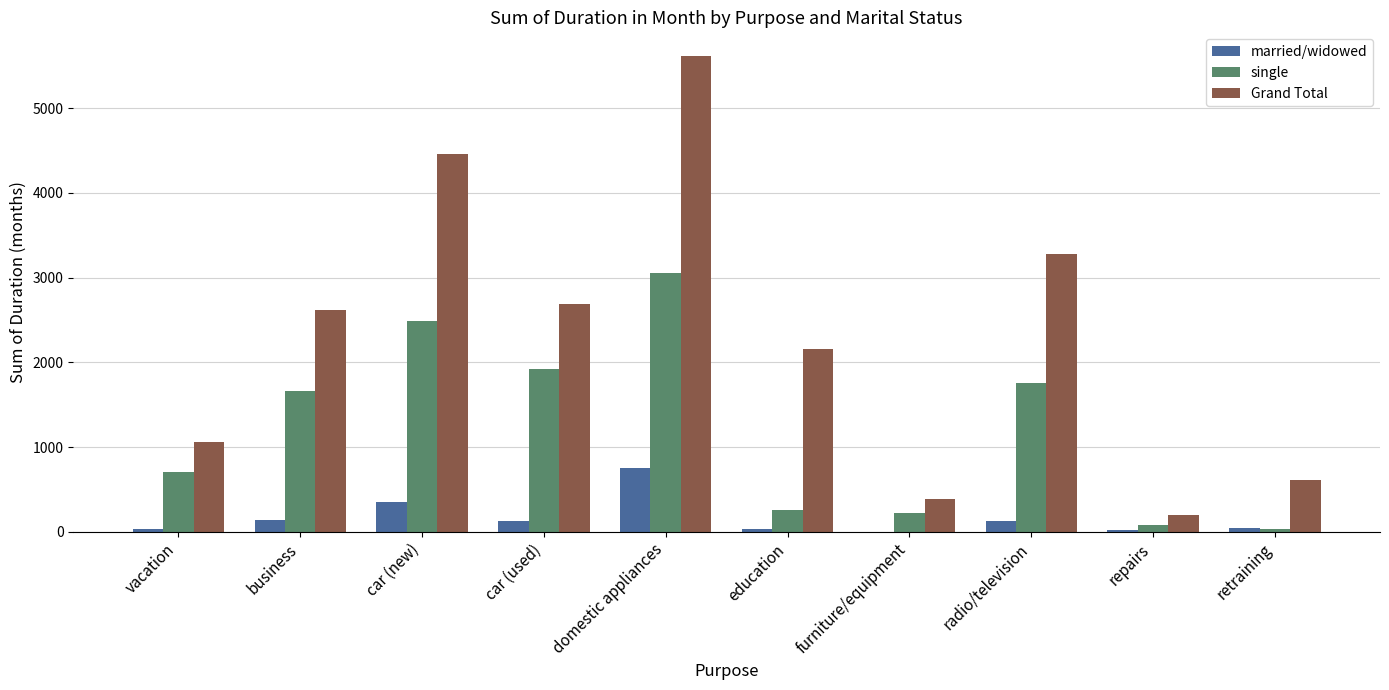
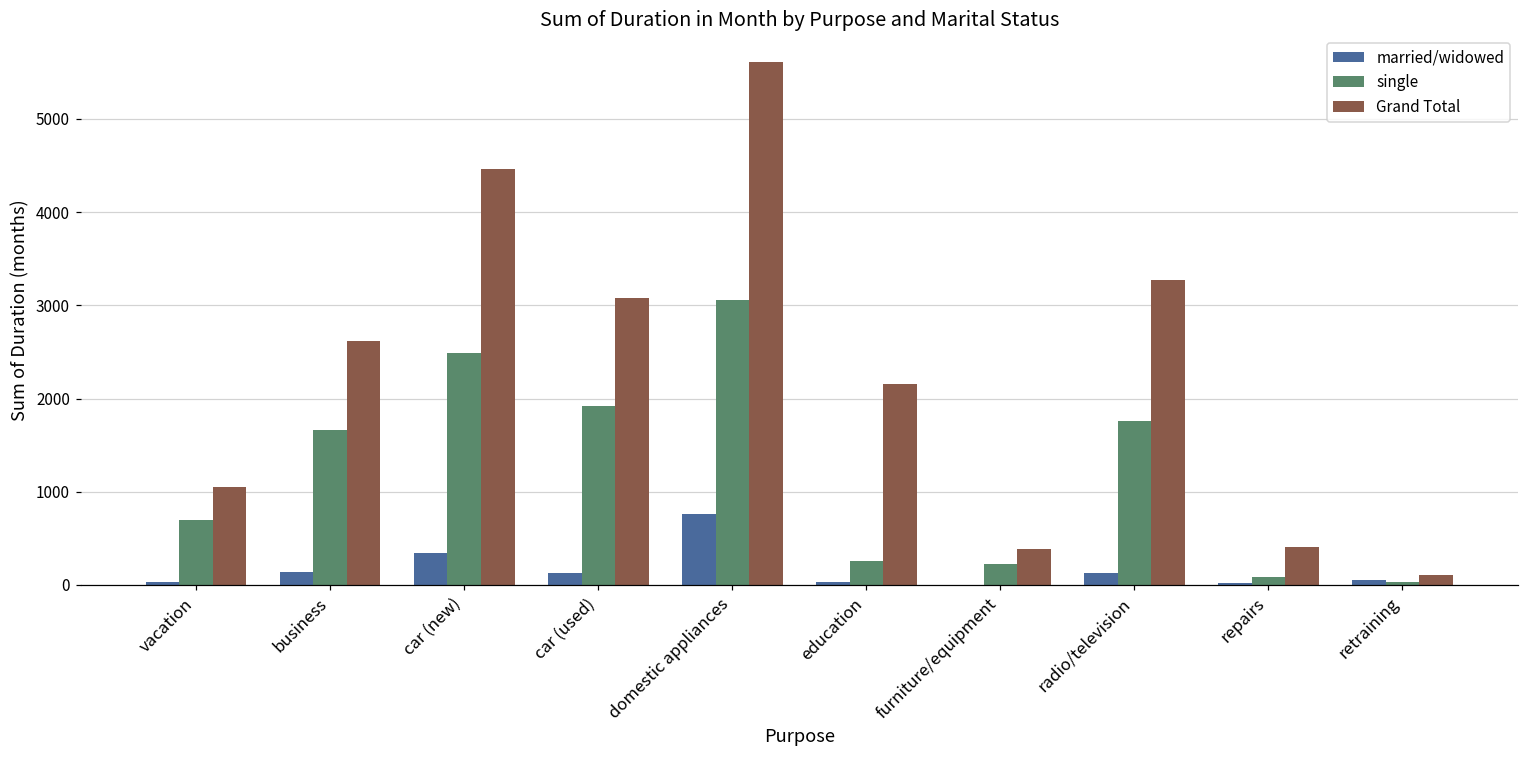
  {
    "Grand Total": {
      "vacation": 1100,
      "business": 2600,
      "car (new)": 4500,
-     "car (used)": 2700,
+     "car (used)": 3100,
      "domestic appliances": 5600,
      "education": 2200,
      "furniture/equipment": 400,
      "radio/television": 3300,
-     "repairs": 200,
-     "retraining": 600
+     "repairs": 400,
+     "retraining": 100
    }
  }
